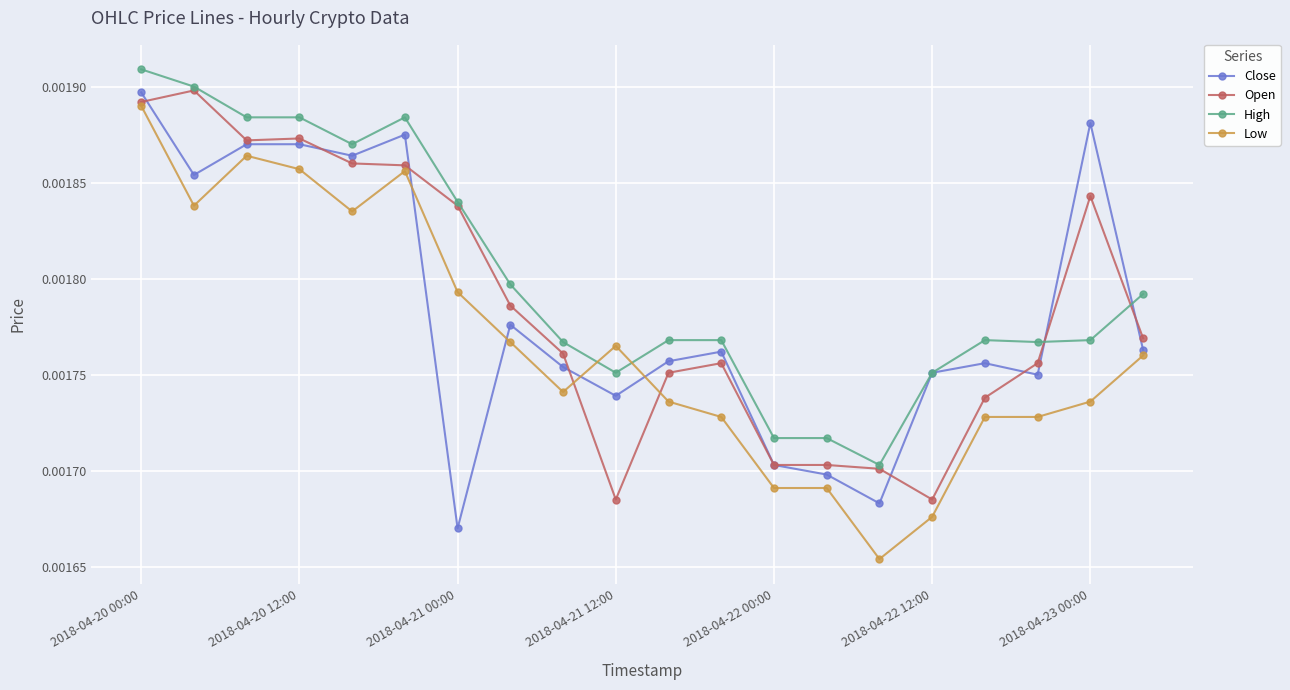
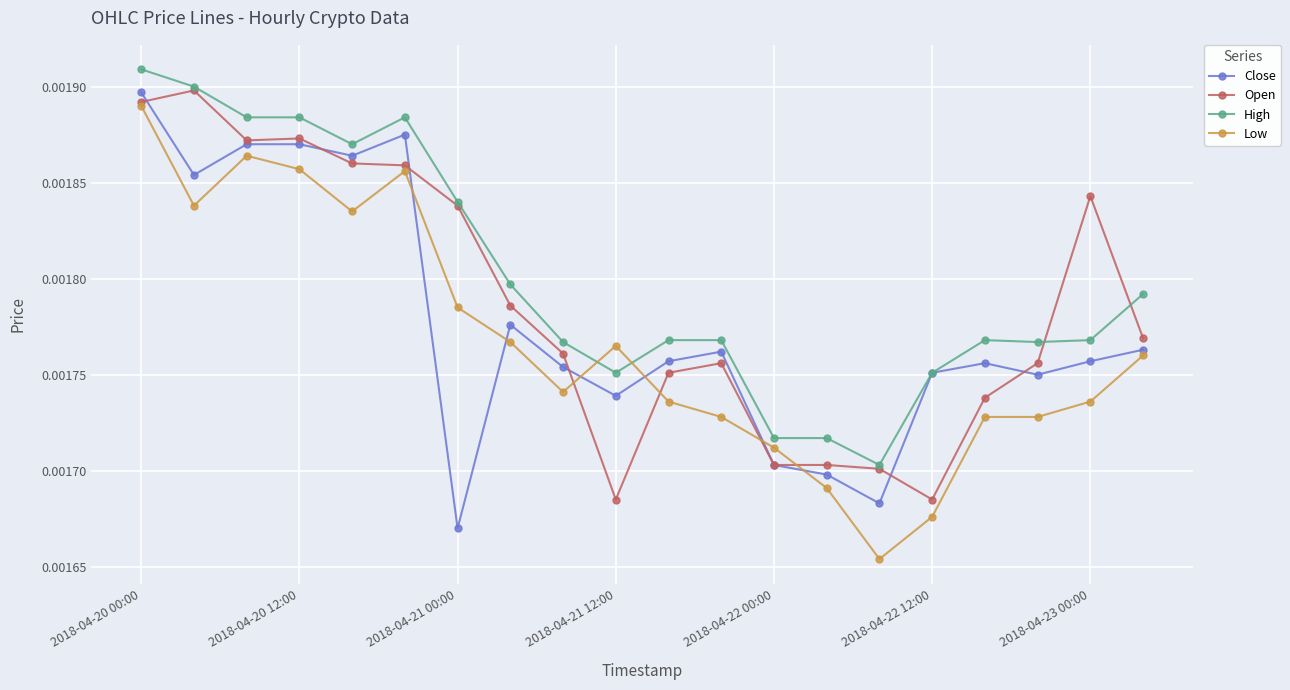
  {
    "Close": {
      "2018-04-20 00:00": 0.001897,
      "2018-04-20 12:00": 0.001870,
      "2018-04-21 00:00": 0.001670,
      "2018-04-21 12:00": 0.001739,
-     "2018-04-23 00:00": 0.001881
+     "2018-04-23 00:00": 0.001757
    },
    "Open": {
      "2018-04-20 00:00": 0.001892,
      "2018-04-20 12:00": 0.001873,
      "2018-04-21 00:00": 0.001838,
      "2018-04-21 12:00": 0.001685,
      "2018-04-22 12:00": 0.001685,
      "2018-04-23 00:00": 0.001843
    },
    "High": {
      "2018-04-20 00:00": 0.001909,
      "2018-04-20 12:00": 0.001884,
      "2018-04-21 00:00": 0.001840,
      "2018-04-21 12:00": 0.001751,
      "2018-04-22 00:00": 0.001717,
      "2018-04-23 00:00": 0.001768
    },
    "Low": {
      "2018-04-20 00:00": 0.001890,
      "2018-04-20 12:00": 0.001857,
-     "2018-04-21 00:00": 0.001793,
+     "2018-04-21 00:00": 0.001785,
      "2018-04-21 12:00": 0.001765,
-     "2018-04-22 00:00": 0.001691,
+     "2018-04-22 00:00": 0.001712,
      "2018-04-22 12:00": 0.001676,
      "2018-04-23 00:00": 0.001736
    }
  }
